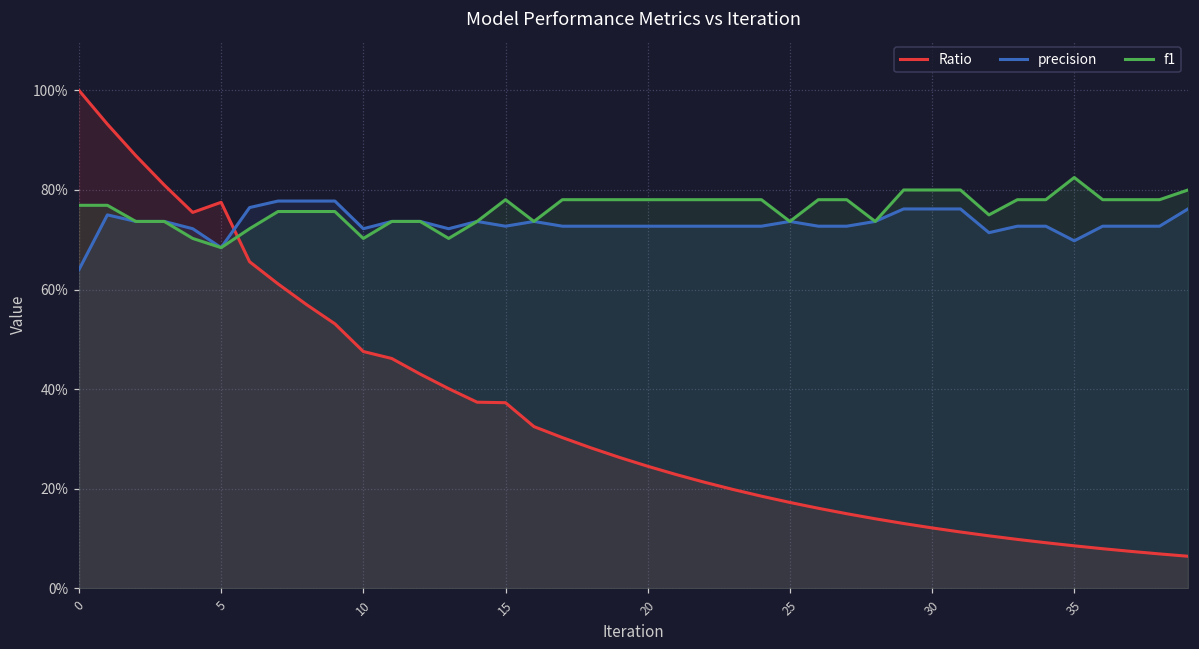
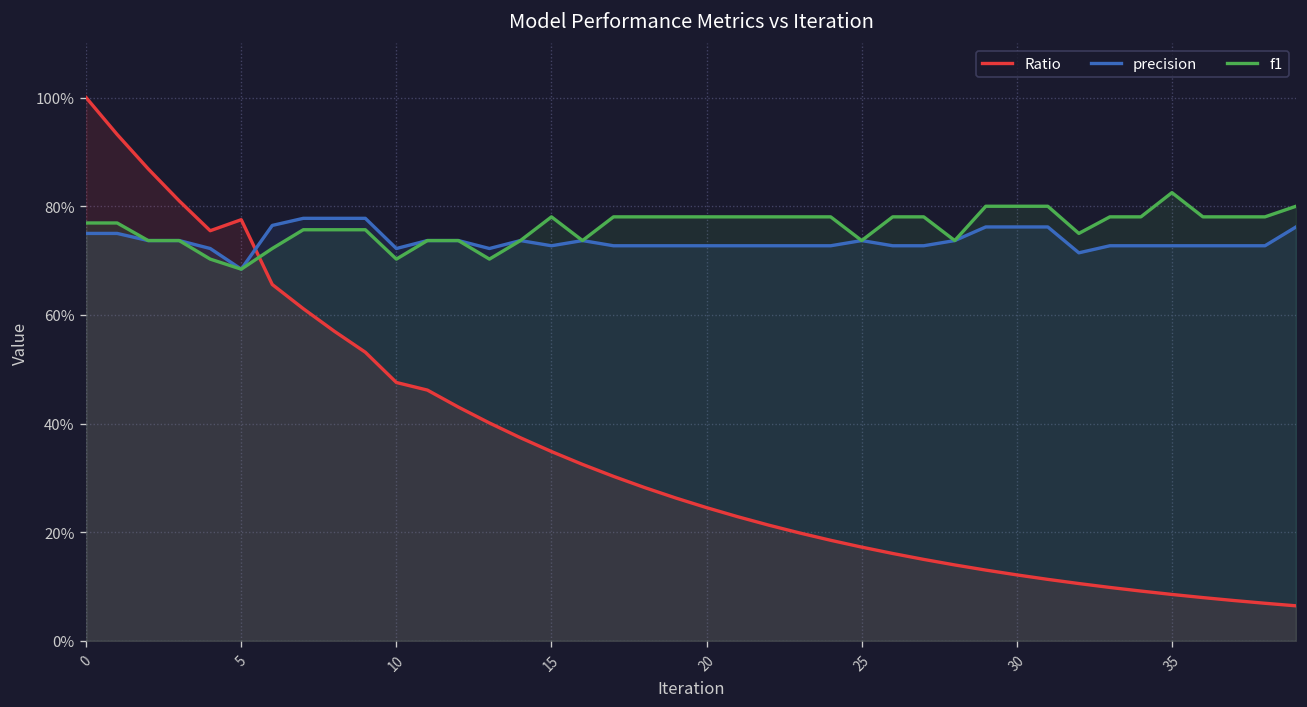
  {
    "Ratio": {
      "0": "100%",
      "5": "78%",
      "10": "48%",
-     "15": "37%",
+     "15": "35%",
      "20": "25%",
      "25": "17%",
      "30": "12%",
      "35": "9%"
    },
    "precision": {
-     "0": "64%",
+     "0": "75%",
      "10": "72%",
      "15": "73%",
      "20": "73%",
      "30": "76%",
-     "35": "70%"
+     "35": "73%"
    },
    "f1": {
      "0": "77%",
      "10": "70%",
      "15": "78%",
      "20": "78%",
      "30": "80%",
      "35": "83%"
    }
  }
